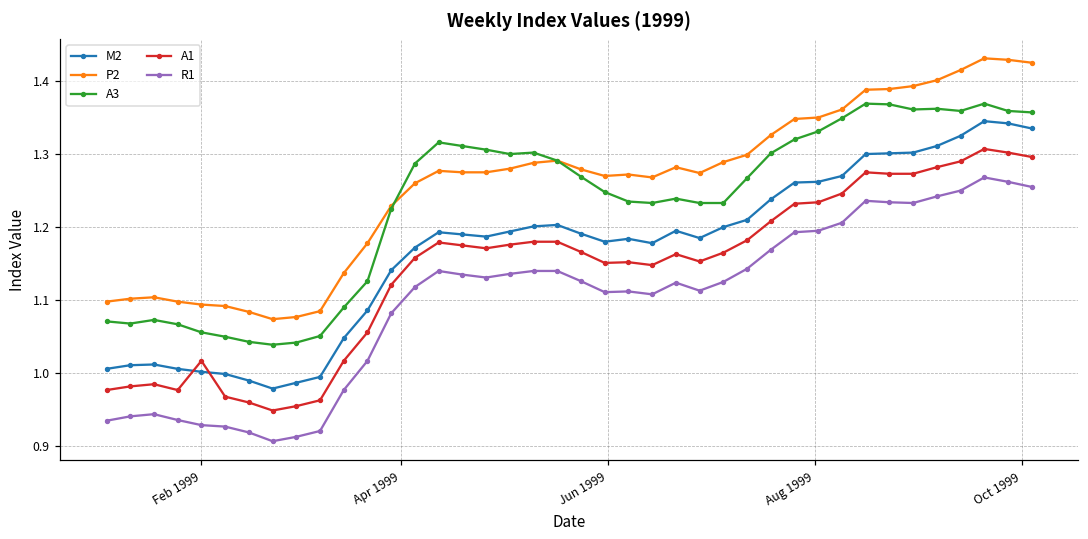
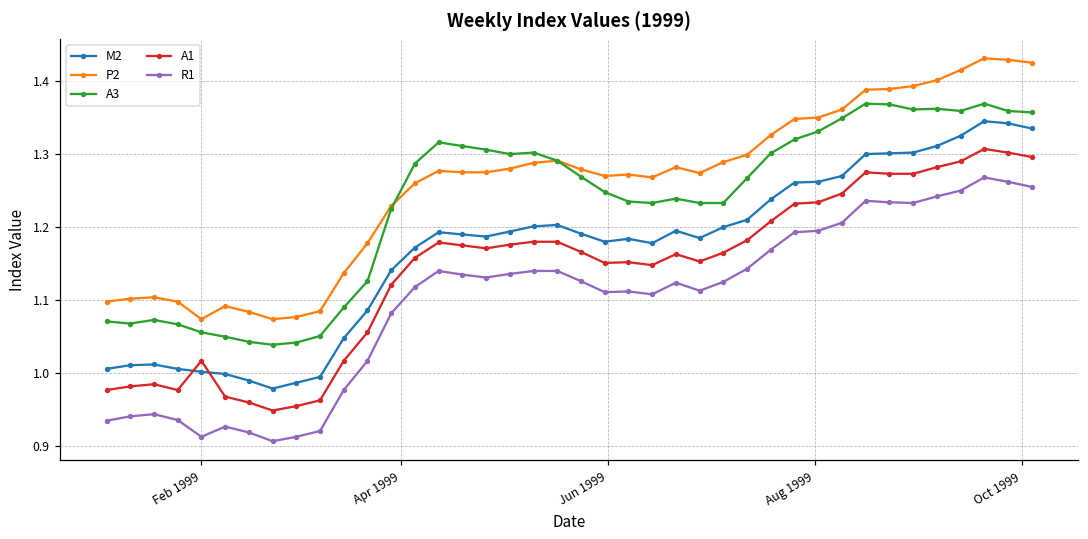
  {
    "M2": {
      "Feb 1999": 1.00
    },
    "P2": {
-     "Feb 1999": 1.09
+     "Feb 1999": 1.07
    },
    "A3": {
      "Feb 1999": 1.06
    },
    "A1": {
      "Feb 1999": 1.02
    },
    "R1": {
-     "Feb 1999": 0.93
+     "Feb 1999": 0.91
    }
  }
